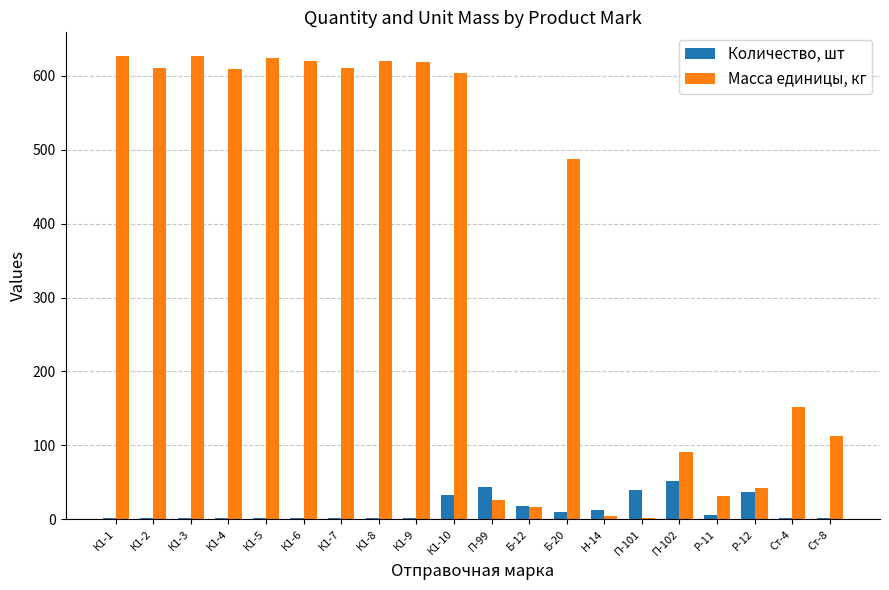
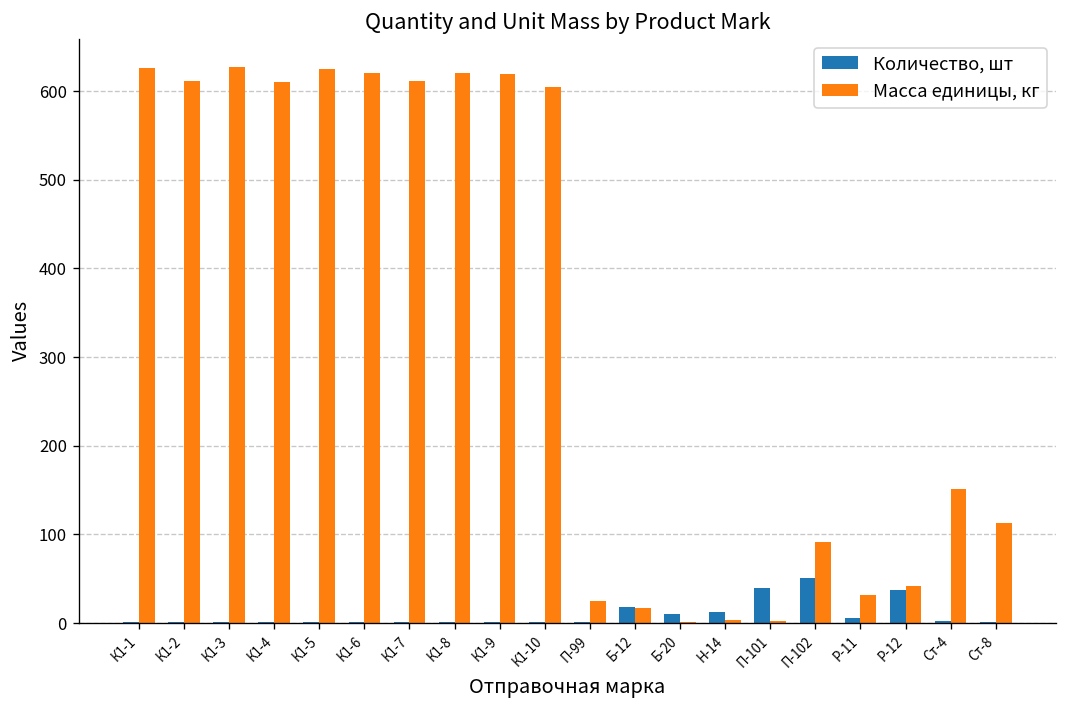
  {
    "Количество, шт": {
-     "К1-10": 30,
-     "П-99": 40,
+     "К1-10": 0,
+     "П-99": 0,
      "Б-12": 20,
      "Б-20": 10,
      "Н-14": 10,
      "П-101": 40,
      "П-102": 50,
      "Р-11": 10,
      "Р-12": 40
    },
    "Масса единицы, кг": {
      "К1-1": 630,
      "К1-2": 610,
      "К1-3": 630,
      "К1-4": 610,
      "К1-5": 620,
      "К1-6": 620,
      "К1-7": 610,
      "К1-8": 620,
      "К1-9": 620,
      "К1-10": 600,
      "П-99": 30,
      "Б-12": 20,
-     "Б-20": 490,
+     "Б-20": 0,
      "Н-14": 0,
      "П-102": 90,
      "Р-11": 30,
      "Р-12": 40,
      "Ст-4": 150,
      "Ст-8": 110
    }
  }
